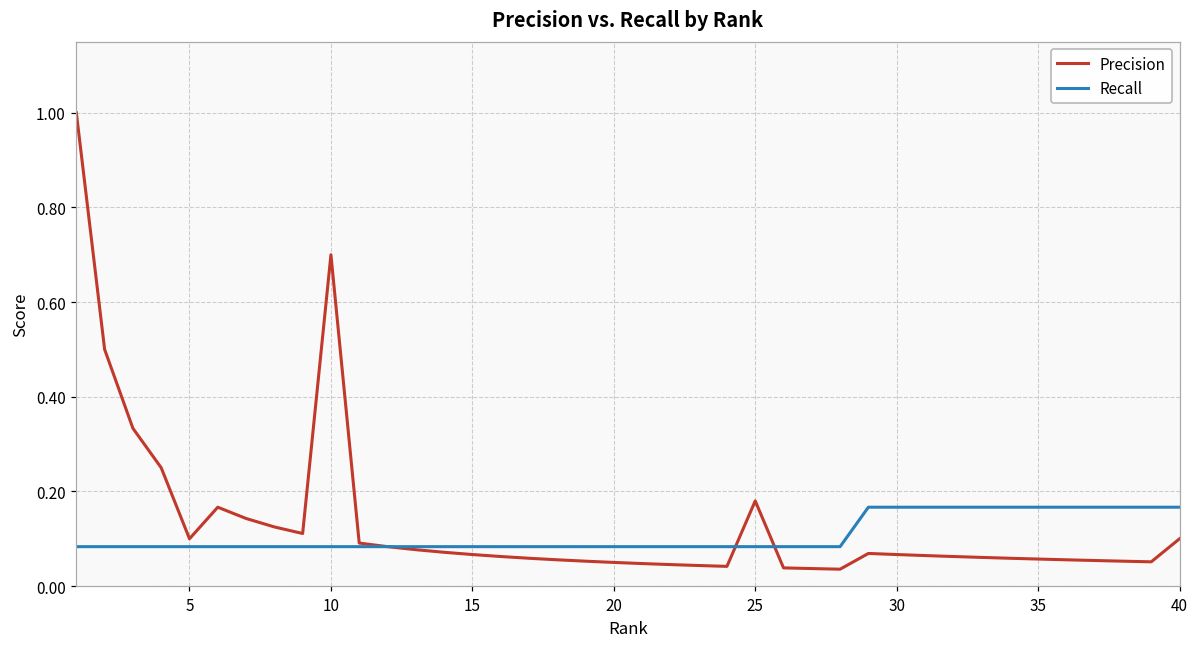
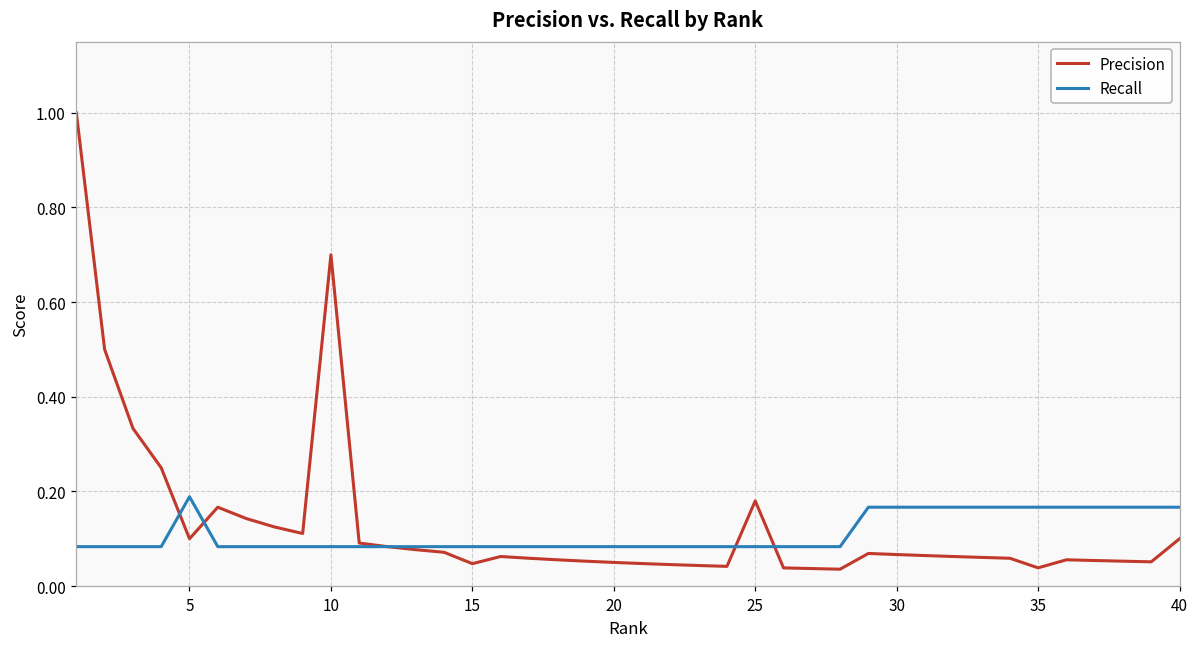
  {
    "Precision": {
      "5": 0.10,
      "10": 0.70,
-     "15": 0.07,
+     "15": 0.05,
      "20": 0.05,
      "25": 0.18,
      "30": 0.07,
-     "35": 0.06,
+     "35": 0.04,
      "40": 0.10
    },
    "Recall": {
-     "5": 0.08,
+     "5": 0.19,
      "10": 0.08,
      "15": 0.08,
      "20": 0.08,
      "25": 0.08,
      "30": 0.17,
      "35": 0.17,
      "40": 0.17
    }
  }
